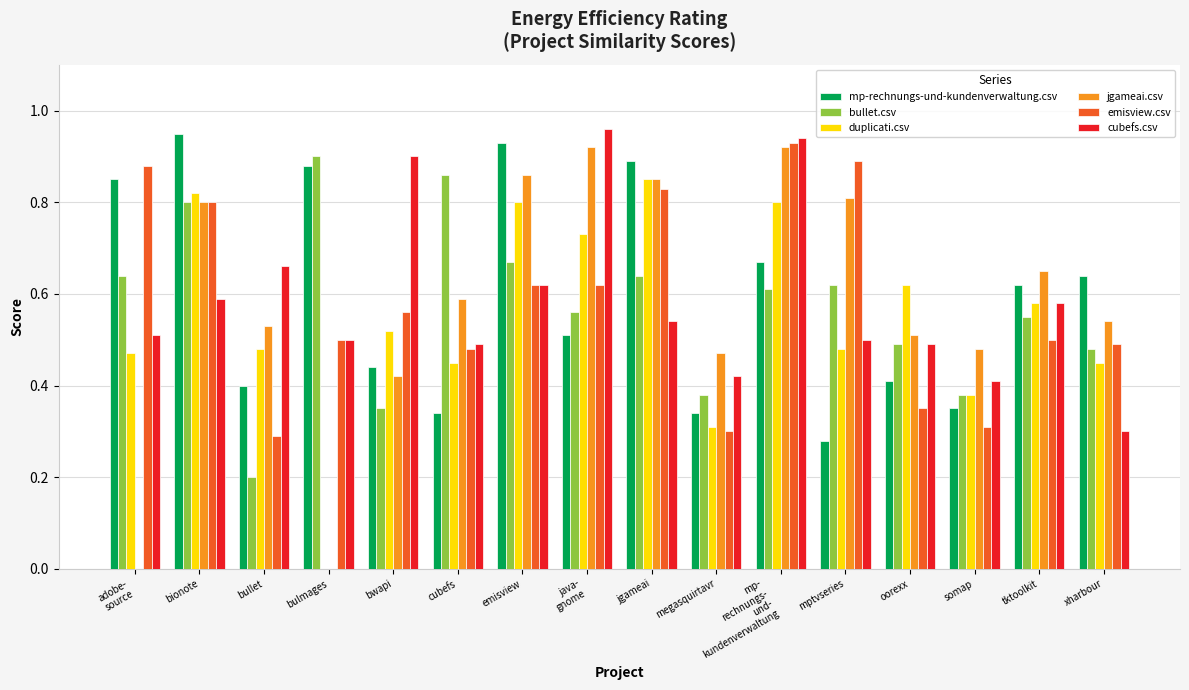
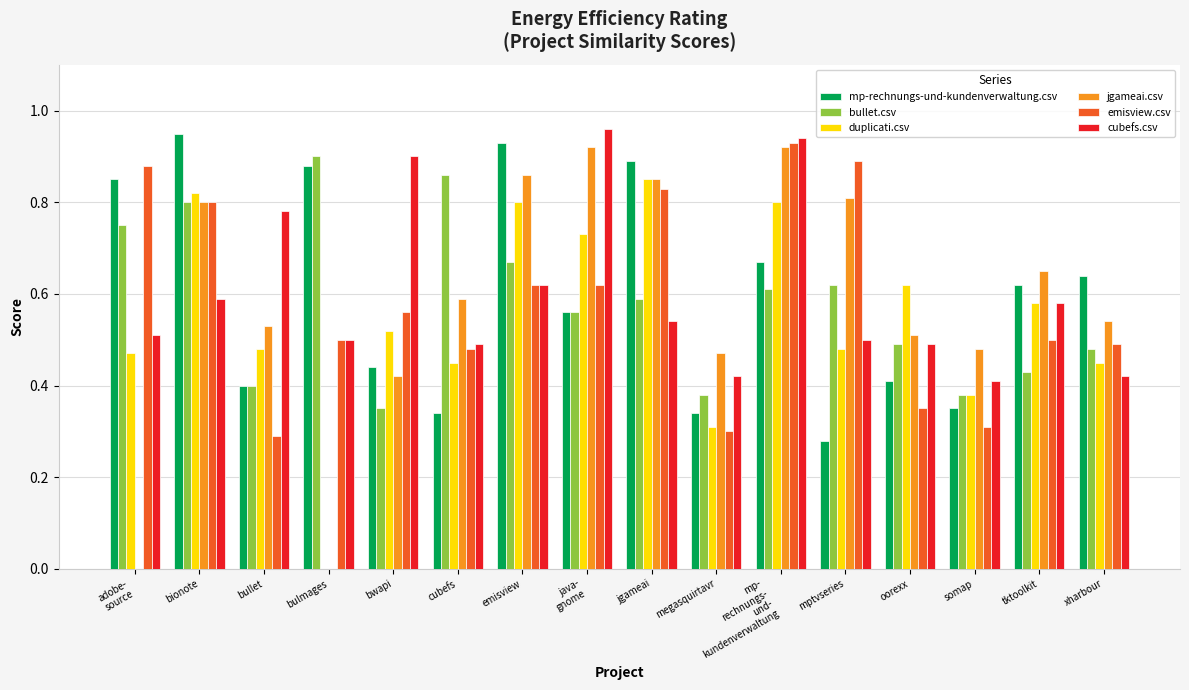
  {
    "mp-rechnungs-und-kundenverwaltung.csv": {
      "adobe- source": 0.85,
      "bionote": 0.95,
      "bullet": 0.40,
      "bulmages": 0.88,
      "bwapi": 0.44,
      "cubefs": 0.34,
      "emisview": 0.93,
-     "java- gnome": 0.51,
+     "java- gnome": 0.56,
      "jgameai": 0.89,
      "megasquirtavr": 0.34,
      "mp- rechnungs- und- kundenverwaltung": 0.67,
      "mptvseries": 0.28,
      "oorexx": 0.41,
      "somap": 0.35,
      "tktoolkit": 0.62,
      "xharbour": 0.64
    },
    "bullet.csv": {
-     "adobe- source": 0.64,
+     "adobe- source": 0.75,
      "bionote": 0.80,
-     "bullet": 0.2,
+     "bullet": 0.4,
      "bulmages": 0.90,
      "bwapi": 0.35,
      "cubefs": 0.86,
      "emisview": 0.67,
      "java- gnome": 0.56,
-     "jgameai": 0.64,
+     "jgameai": 0.59,
      "megasquirtavr": 0.38,
      "mp- rechnungs- und- kundenverwaltung": 0.61,
      "mptvseries": 0.62,
      "oorexx": 0.49,
      "somap": 0.38,
-     "tktoolkit": 0.55,
+     "tktoolkit": 0.43,
      "xharbour": 0.48
    },
    "duplicati.csv": {
      "adobe- source": 0.47,
      "bionote": 0.82,
      "bullet": 0.48,
      "bulmages": 0.00,
      "bwapi": 0.52,
      "cubefs": 0.45,
      "emisview": 0.80,
      "java- gnome": 0.73,
      "jgameai": 0.85,
      "megasquirtavr": 0.31,
      "mp- rechnungs- und- kundenverwaltung": 0.80,
      "mptvseries": 0.48,
      "oorexx": 0.62,
      "somap": 0.38,
      "tktoolkit": 0.58,
      "xharbour": 0.45
    },
    "cubefs.csv": {
      "adobe- source": 0.51,
      "bionote": 0.59,
-     "bullet": 0.66,
+     "bullet": 0.78,
      "bulmages": 0.50,
      "bwapi": 0.90,
      "cubefs": 0.49,
      "emisview": 0.62,
      "java- gnome": 0.96,
      "jgameai": 0.54,
      "megasquirtavr": 0.42,
      "mp- rechnungs- und- kundenverwaltung": 0.94,
      "mptvseries": 0.50,
      "oorexx": 0.49,
      "somap": 0.41,
      "tktoolkit": 0.58,
-     "xharbour": 0.30
+     "xharbour": 0.42
    }
  }
